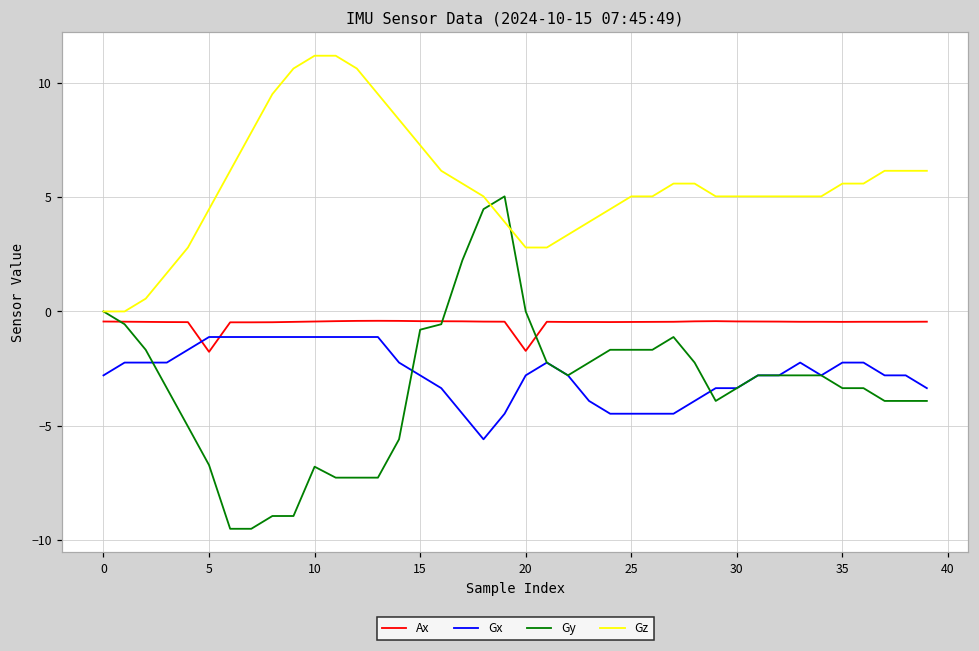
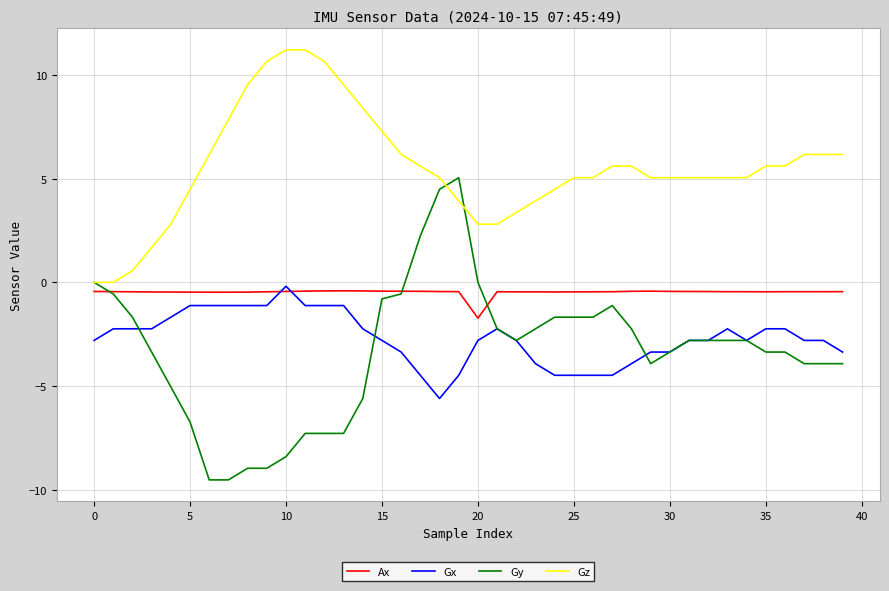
  {
    "Ax": {
      "0": -0.4,
-     "5": -1.8,
+     "5": -0.5,
      "10": -0.4,
      "15": -0.4,
      "20": -1.7,
      "25": -0.5,
      "30": -0.4,
      "35": -0.5
    },
    "Gx": {
      "0": -2.8,
      "5": -1.1,
-     "10": -1.1,
+     "10": -0.2,
      "15": -2.8,
      "20": -2.8,
      "25": -4.5,
      "35": -2.2
    },
    "Gy": {
      "5": -6.7,
-     "10": -6.8,
+     "10": -8.4,
      "15": -0.8,
      "20": 0.0,
      "25": -1.7,
      "35": -3.4
    },
    "Gz": {
      "5": 4.5,
      "10": 11.2,
      "15": 7.3,
      "20": 2.8,
      "25": 5.0,
      "30": 5.0,
      "35": 5.6
    }
  }
